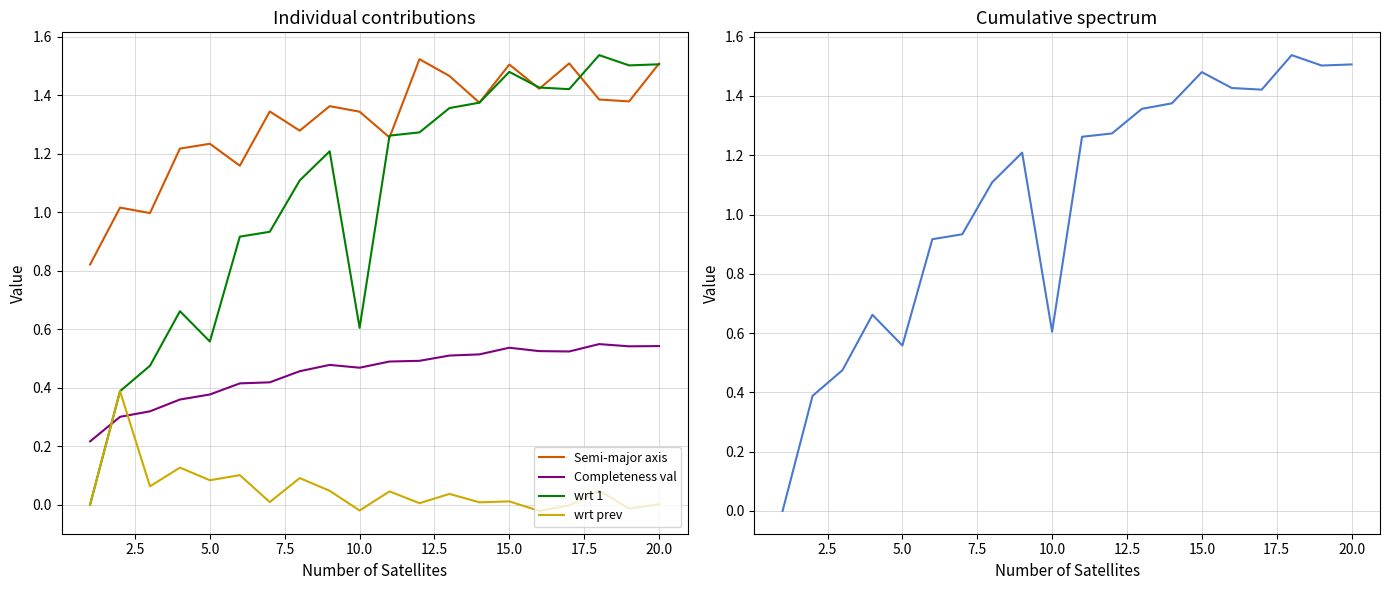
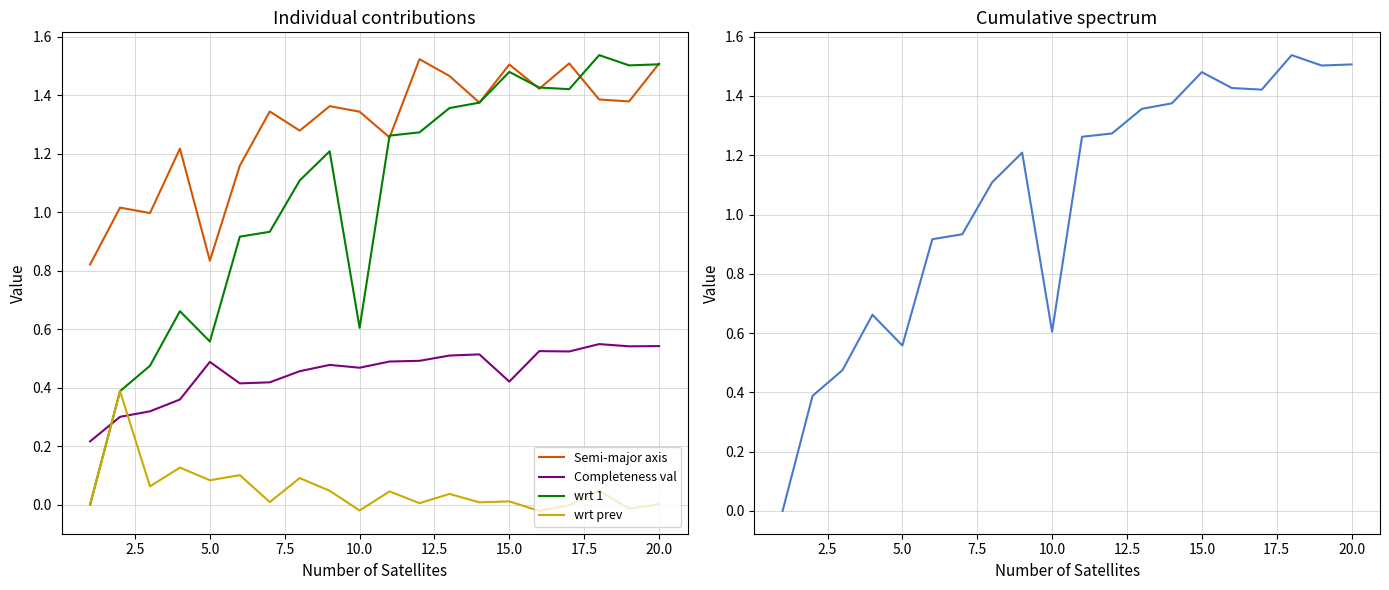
  {
    "Individual contributions": {
      "Semi-major axis": {
-       "5.0": 1.23,
+       "5.0": 0.83,
        "10.0": 1.34,
        "15.0": 1.51
      },
      "Completeness val": {
-       "5.0": 0.38,
+       "5.0": 0.49,
        "10.0": 0.47,
-       "15.0": 0.54,
+       "15.0": 0.42,
        "20.0": 0.54
      },
      "wrt 1": {
        "5.0": 0.56,
        "10.0": 0.60,
        "15.0": 1.48
      },
      "wrt prev": {
        "5.0": 0.08,
        "10.0": -0.02,
        "15.0": 0.01
      }
    },
    "Cumulative spectrum": {
      "5.0": 0.56,
      "10.0": 0.60,
      "15.0": 1.48,
      "20.0": 1.51
    }
  }
